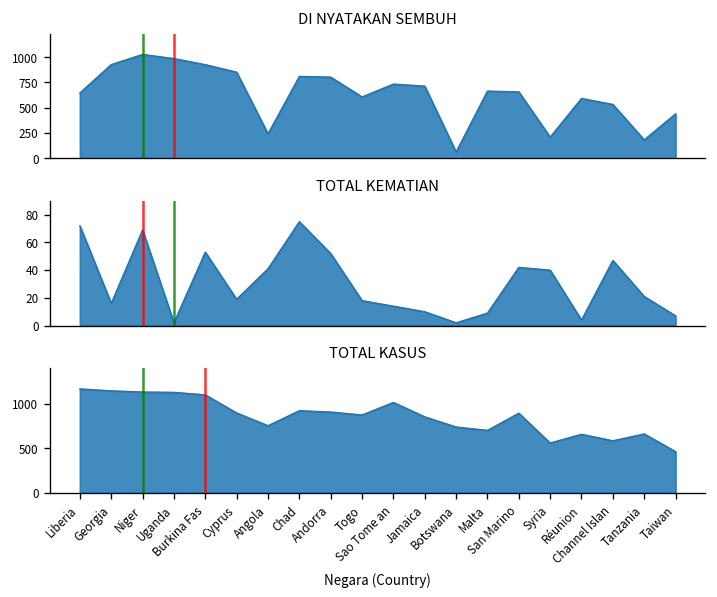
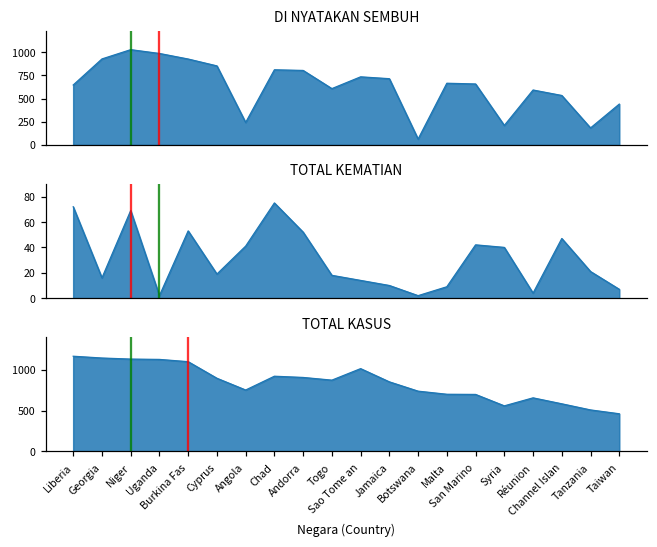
  {
    "TOTAL KASUS": {
      "Liberia": 1200,
      "Georgia": 1100,
      "Niger": 1100,
      "Uganda": 1100,
      "Burkina Fas": 1100,
      "Cyprus": 900,
      "Angola": 800,
      "Chad": 900,
      "Andorra": 900,
      "Togo": 900,
      "Sao Tome an": 1000,
      "Jamaica": 900,
      "Botswana": 700,
      "Malta": 700,
-     "San Marino": 900,
+     "San Marino": 700,
      "Syria": 600,
      "Réunion": 700,
      "Channel Islan": 600,
-     "Tanzania": 700,
+     "Tanzania": 500,
      "Taiwan": 500
    }
  }
